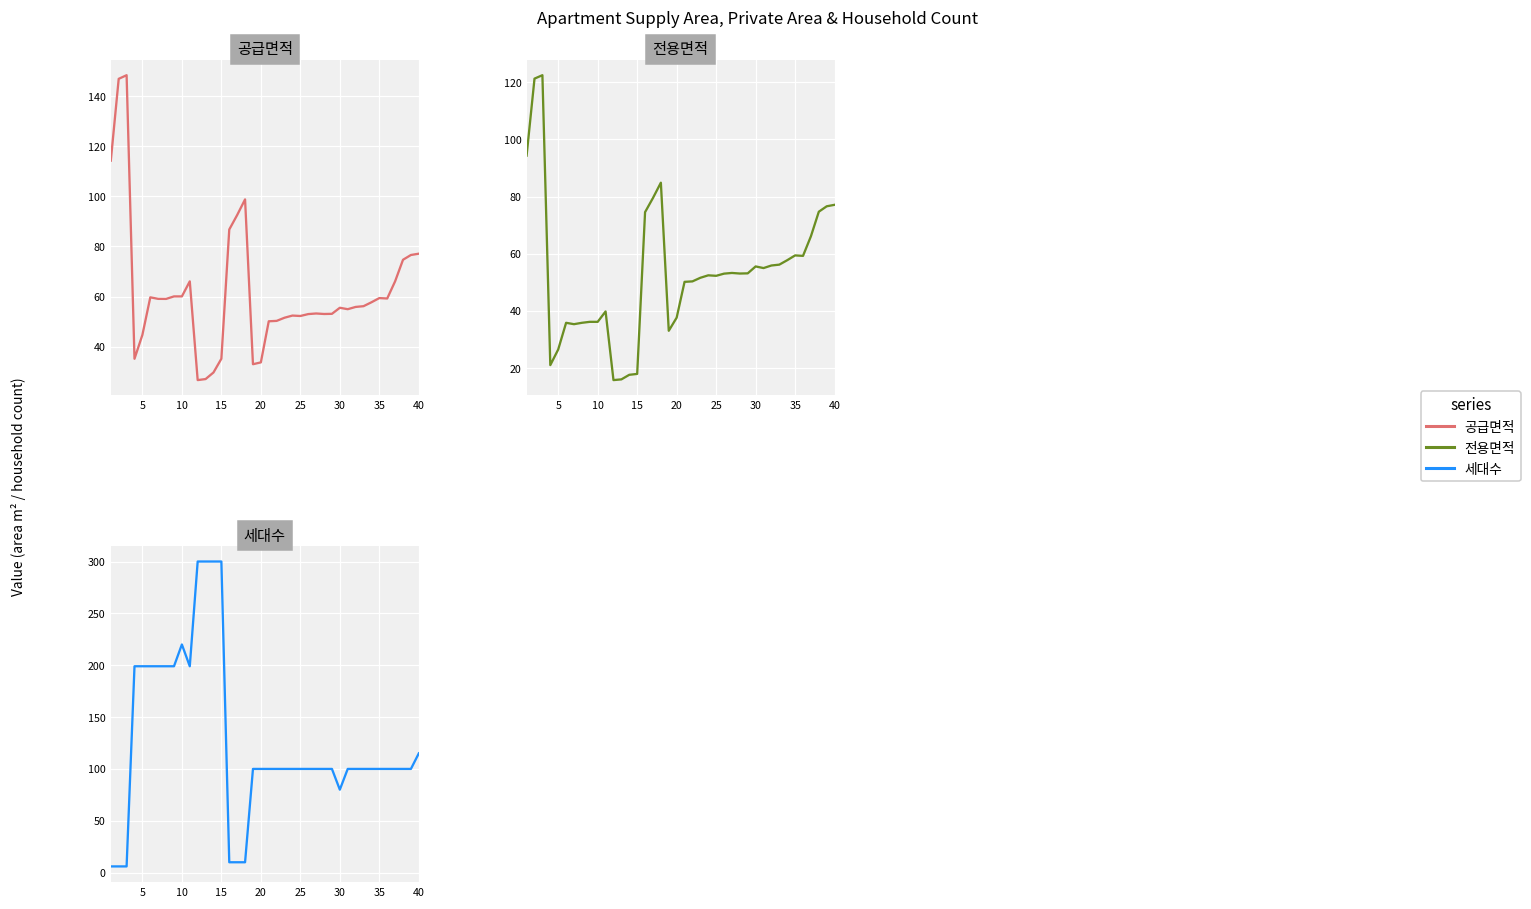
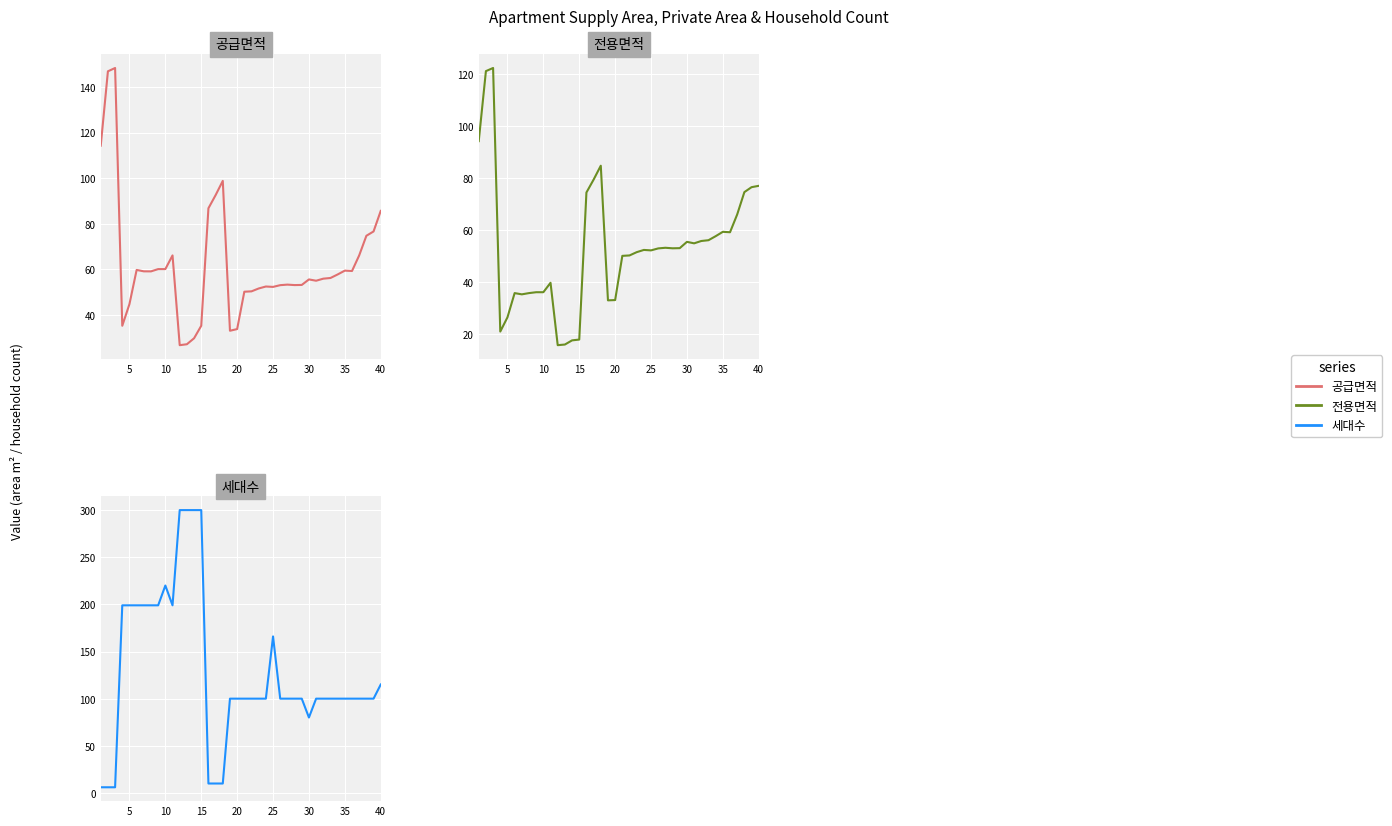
  {
    "공급면적": {
      "5": 45,
      "10": 60,
      "15": 35,
      "20": 34,
      "25": 52,
      "30": 56,
      "35": 59,
-     "40": 77
+     "40": 86
    },
    "전용면적": {
      "5": 27,
      "10": 36,
      "15": 18,
-     "20": 38,
+     "20": 33,
      "25": 52,
      "30": 56,
      "35": 59,
      "40": 77
    },
    "세대수": {
      "5": 200,
      "10": 220,
      "15": 300,
      "20": 100,
-     "25": 100,
+     "25": 170,
      "30": 80,
      "35": 100,
      "40": 120
    }
  }
